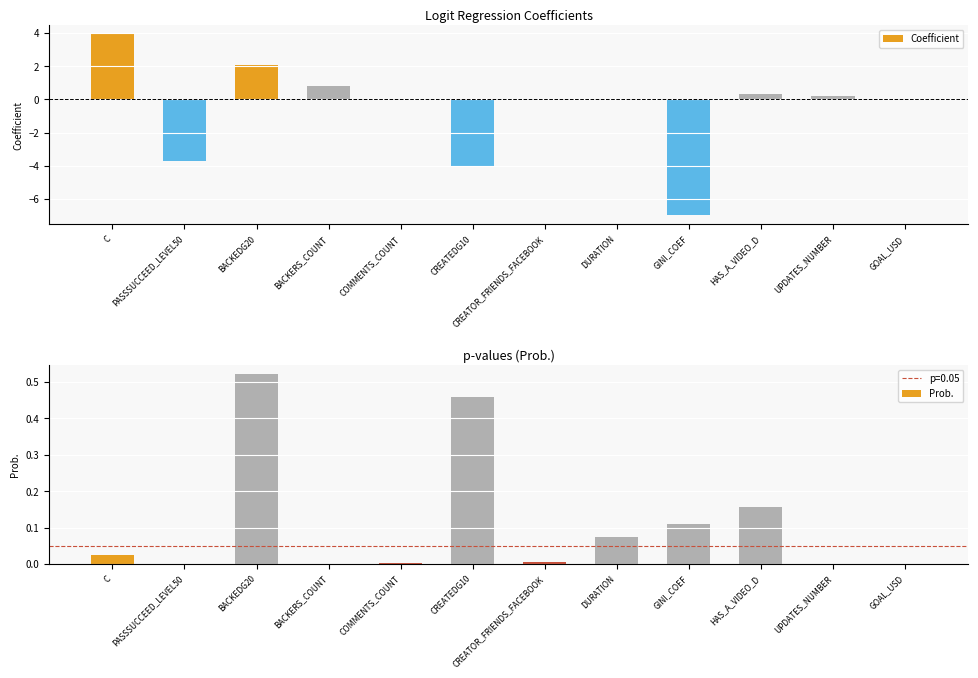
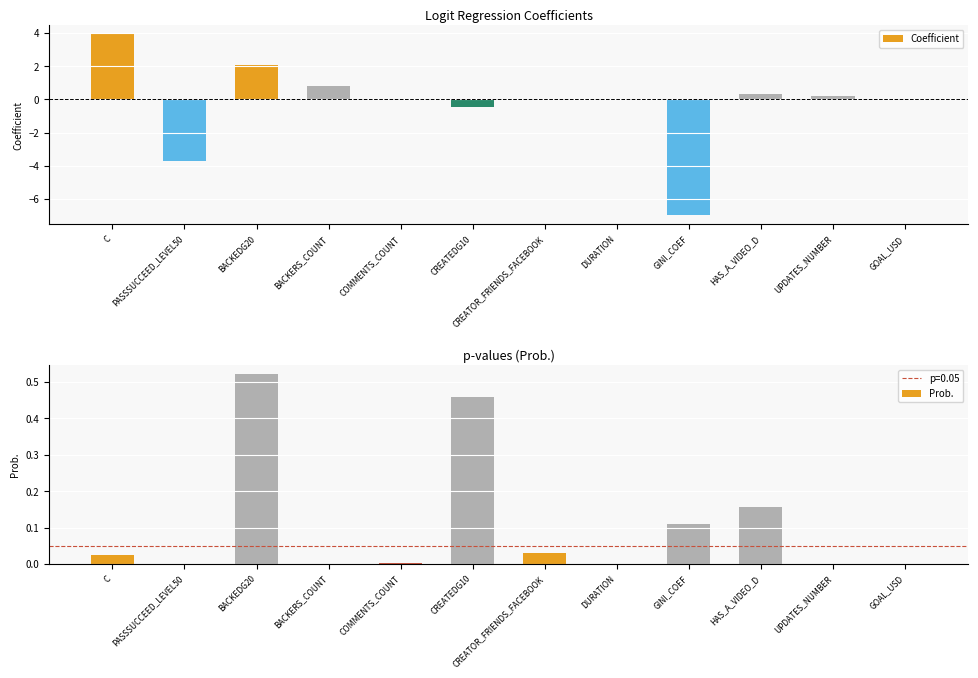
  {
    "Logit Regression Coefficients": {
      "C": 3.9,
      "PASSSUCCEED_LEVEL50": -3.7,
      "BACKEDG20": 2.1,
      "BACKERS_COUNT": 0.8,
-     "CREATEDG10": -4.1,
+     "CREATEDG10": -0.5,
      "GINI_COEF": -7.0,
      "HAS_A_VIDEO_D": 0.3,
      "UPDATES_NUMBER": 0.2
    },
    "p-values (Prob.)": {
      "C": 0.02,
      "PASSSUCCEED_LEVEL50": 0.00,
      "BACKEDG20": 0.52,
      "BACKERS_COUNT": 0.00,
      "CREATEDG10": 0.46,
-     "CREATOR_FRIENDS_FACEBOOK": 0.01,
-     "DURATION": 0.07,
+     "CREATOR_FRIENDS_FACEBOOK": 0.03,
+     "DURATION": 0.00,
      "GINI_COEF": 0.11,
      "HAS_A_VIDEO_D": 0.16,
      "UPDATES_NUMBER": 0.00,
      "GOAL_USD": 0.00
    }
  }
